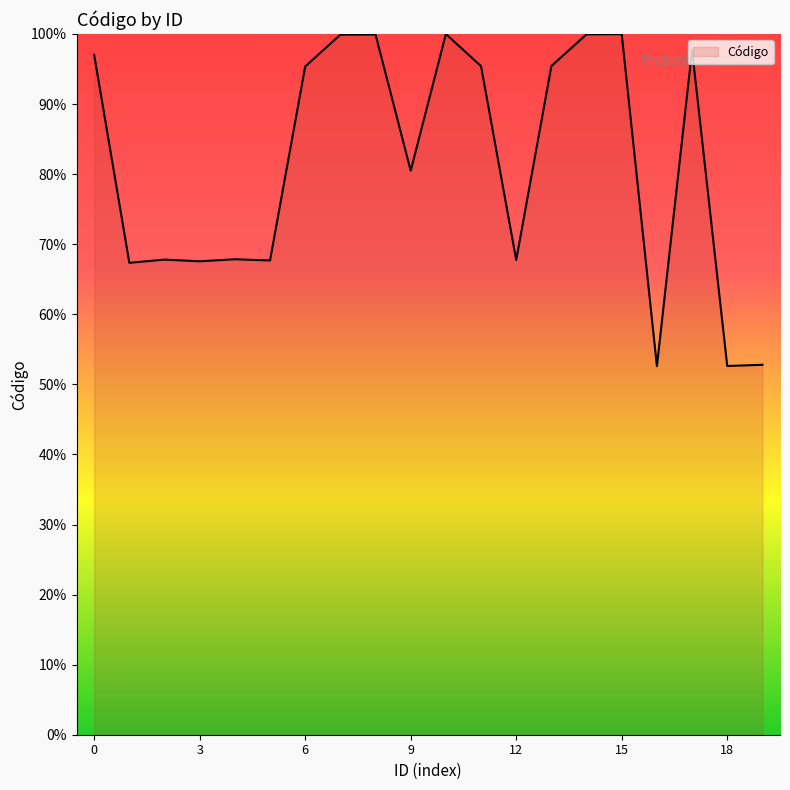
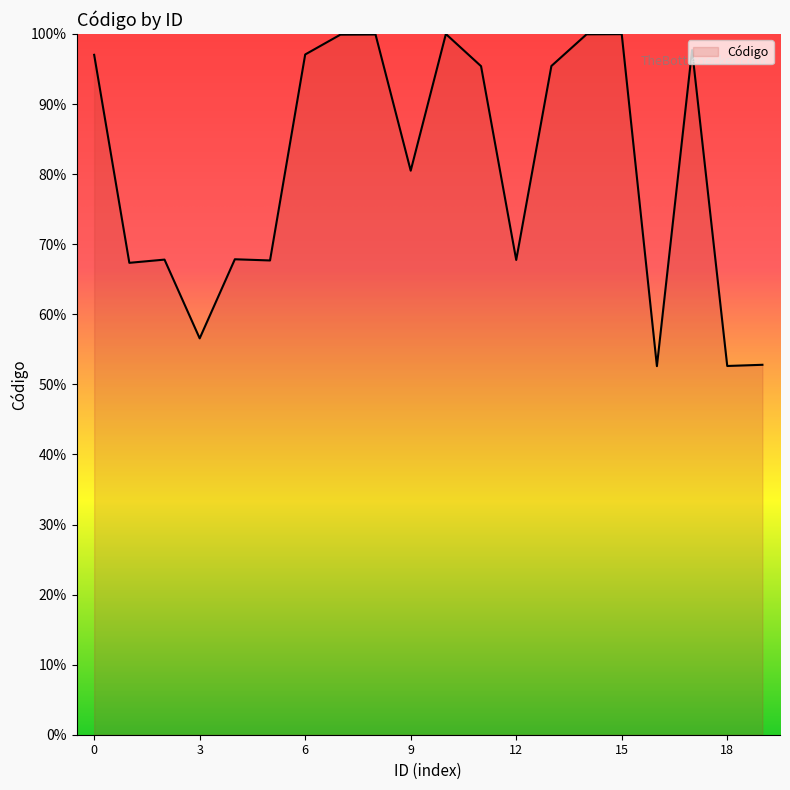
  {
    "0": "97%",
-   "3": "68%",
-   "6": "95%",
+   "3": "57%",
+   "6": "97%",
    "9": "80%",
    "12": "68%",
    "15": "100%",
    "18": "53%"
  }
